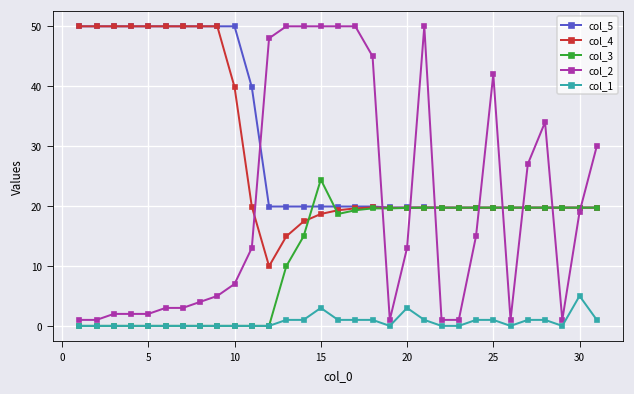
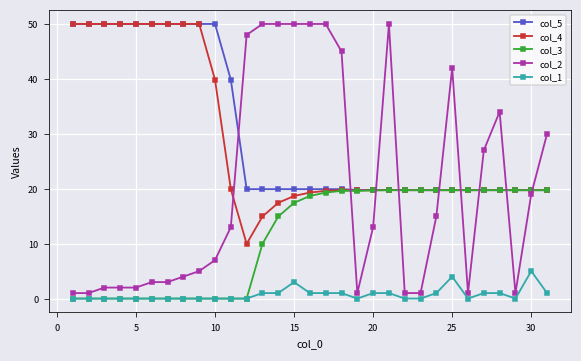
  {
    "col_5": {
      "10": 50,
      "15": 20
    },
    "col_4": {
      "10": 40,
      "15": 19
    },
    "col_3": {
-     "15": 24
+     "15": 17
    },
    "col_2": {
      "5": 2,
      "10": 7,
      "15": 50,
      "20": 13,
      "25": 42,
      "30": 19
    },
    "col_1": {
      "15": 3,
-     "20": 3,
-     "25": 1,
+     "20": 1,
+     "25": 4,
      "30": 5
    }
  }
